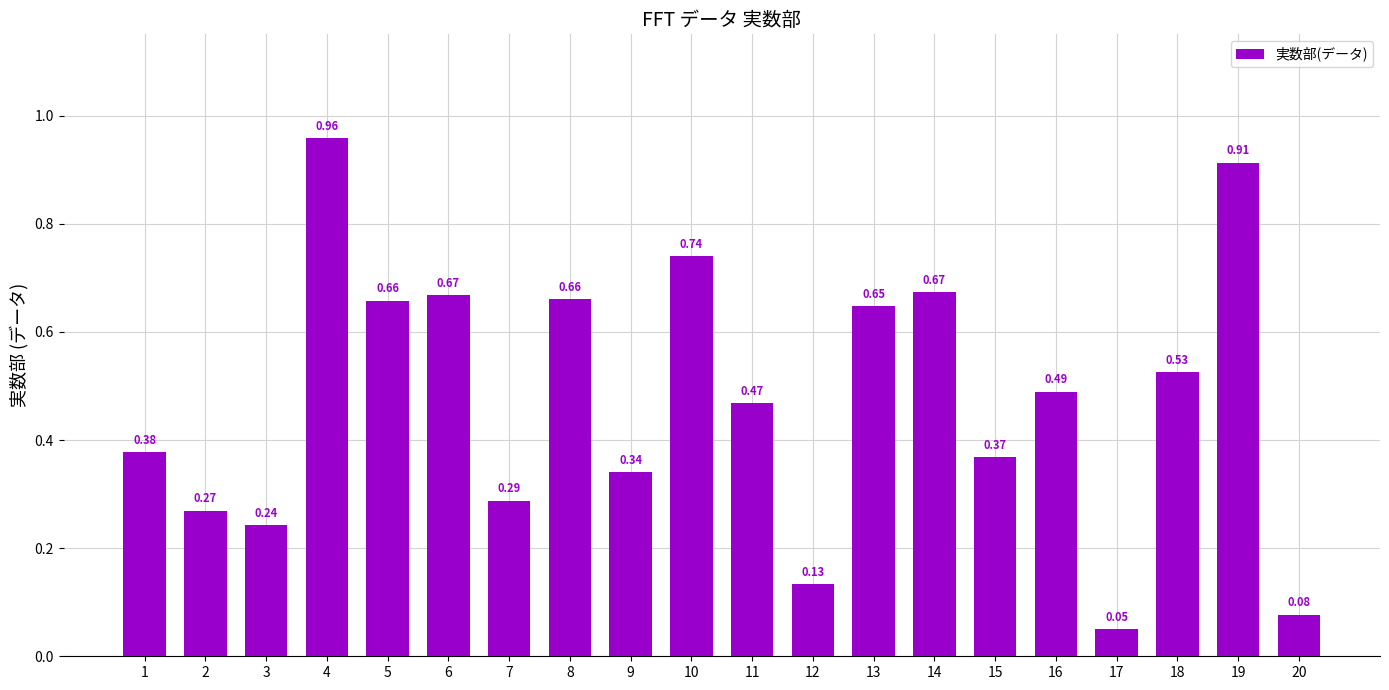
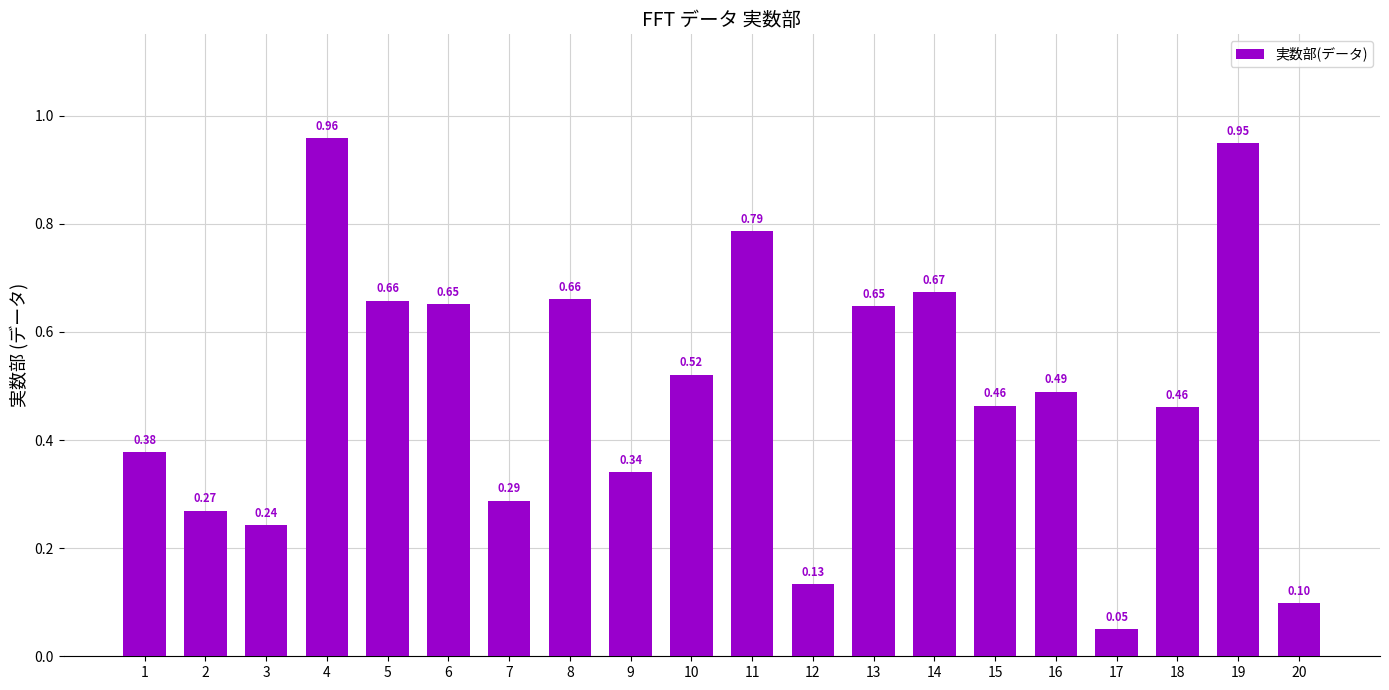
  {
    "1": 0.38,
    "2": 0.27,
    "3": 0.24,
    "4": 0.96,
    "5": 0.66,
-   "6": 0.67,
+   "6": 0.65,
    "7": 0.29,
    "8": 0.66,
    "9": 0.34,
-   "10": 0.74,
-   "11": 0.47,
+   "10": 0.52,
+   "11": 0.79,
    "12": 0.13,
    "13": 0.65,
    "14": 0.67,
-   "15": 0.37,
+   "15": 0.46,
    "16": 0.49,
    "17": 0.05,
-   "18": 0.53,
-   "19": 0.91,
-   "20": 0.08
+   "18": 0.46,
+   "19": 0.95,
+   "20": 0.10
  }
